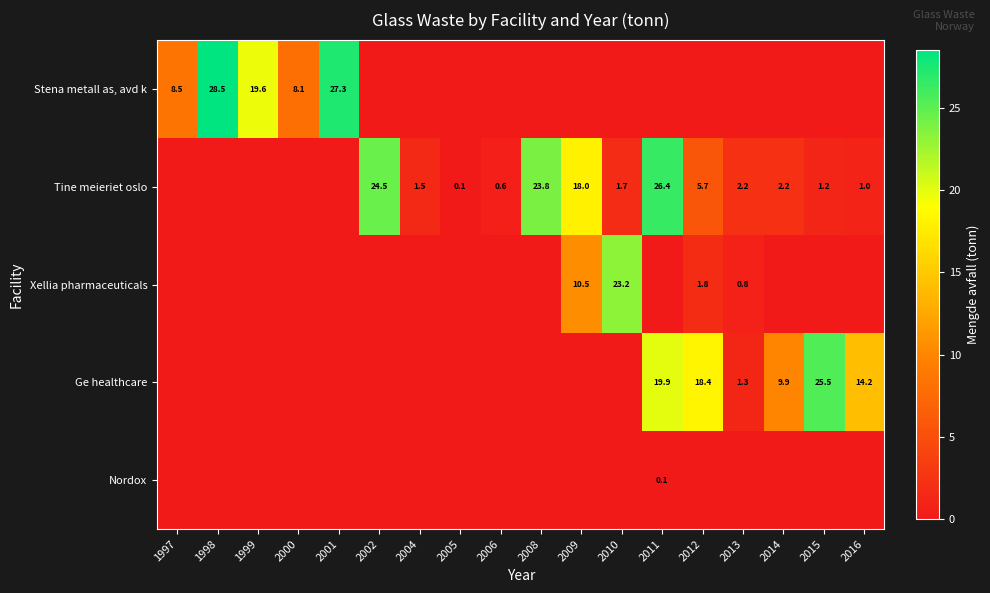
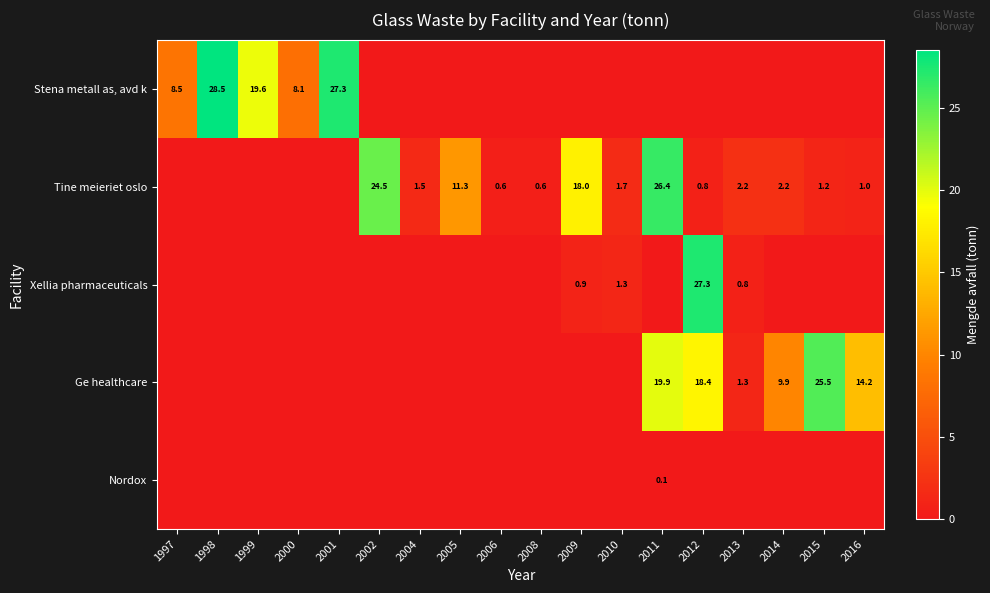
  {
    "Stena metall as, avd k": {
      "1997": 8.5,
      "1998": 28.5,
      "1999": 19.6,
      "2000": 8.1,
      "2001": 27.3
    },
    "Tine meieriet oslo": {
      "2002": 24.5,
      "2004": 1.5,
-     "2005": 0.1,
+     "2005": 11.3,
      "2006": 0.6,
-     "2008": 23.8,
+     "2008": 0.6,
      "2009": 18.0,
      "2010": 1.7,
      "2011": 26.4,
-     "2012": 5.7,
+     "2012": 0.8,
      "2013": 2.2,
      "2014": 2.2,
      "2015": 1.2,
      "2016": 1.0
    },
    "Xellia pharmaceuticals": {
-     "2009": 10.5,
-     "2010": 23.2,
-     "2012": 1.8,
+     "2009": 0.9,
+     "2010": 1.3,
+     "2012": 27.3,
      "2013": 0.8
    },
    "Ge healthcare": {
      "2011": 19.9,
      "2012": 18.4,
      "2013": 1.3,
      "2014": 9.9,
      "2015": 25.5,
      "2016": 14.2
    },
    "Nordox": {
      "2011": 0.1
    }
  }
